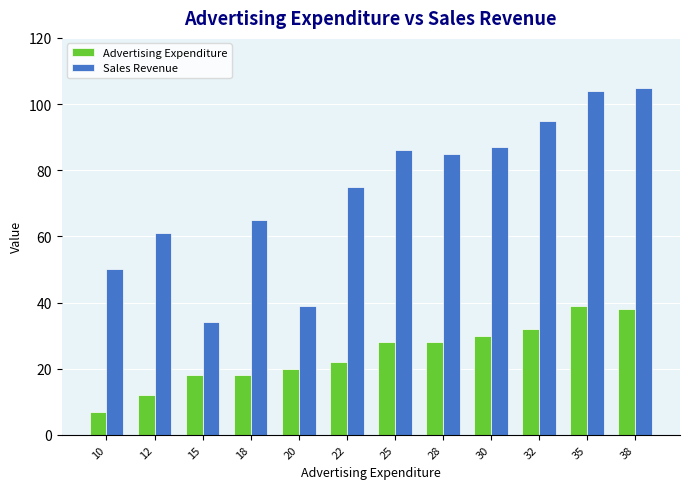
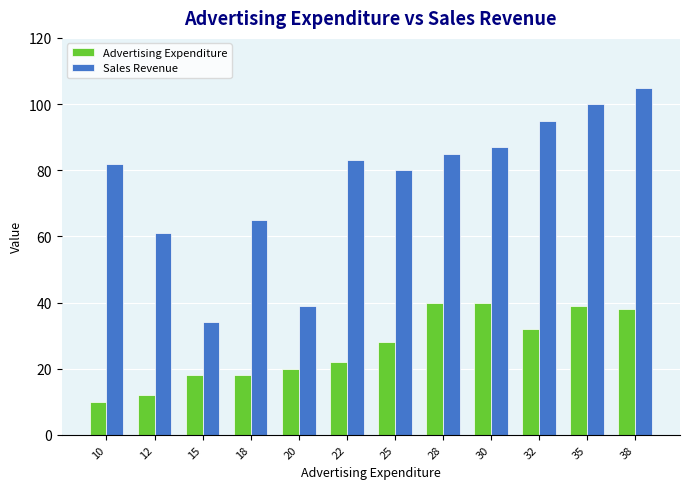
  {
    "Advertising Expenditure": {
-     "10": 7,
+     "10": 10,
      "12": 12,
      "15": 18,
      "18": 18,
      "20": 20,
      "22": 22,
      "25": 28,
-     "28": 28,
-     "30": 30,
+     "28": 40,
+     "30": 40,
      "32": 32,
      "35": 39,
      "38": 38
    },
    "Sales Revenue": {
-     "10": 50,
+     "10": 82,
      "12": 61,
      "15": 34,
      "18": 65,
      "20": 39,
-     "22": 75,
-     "25": 86,
+     "22": 83,
+     "25": 80,
      "28": 85,
      "30": 87,
      "32": 95,
-     "35": 104,
+     "35": 100,
      "38": 105
    }
  }
